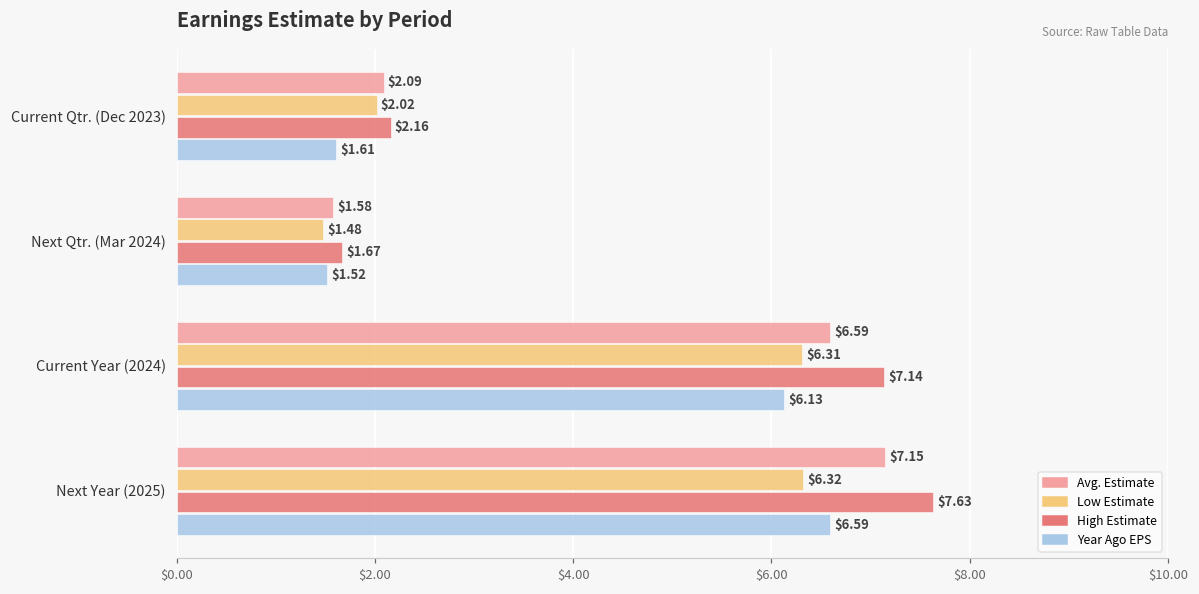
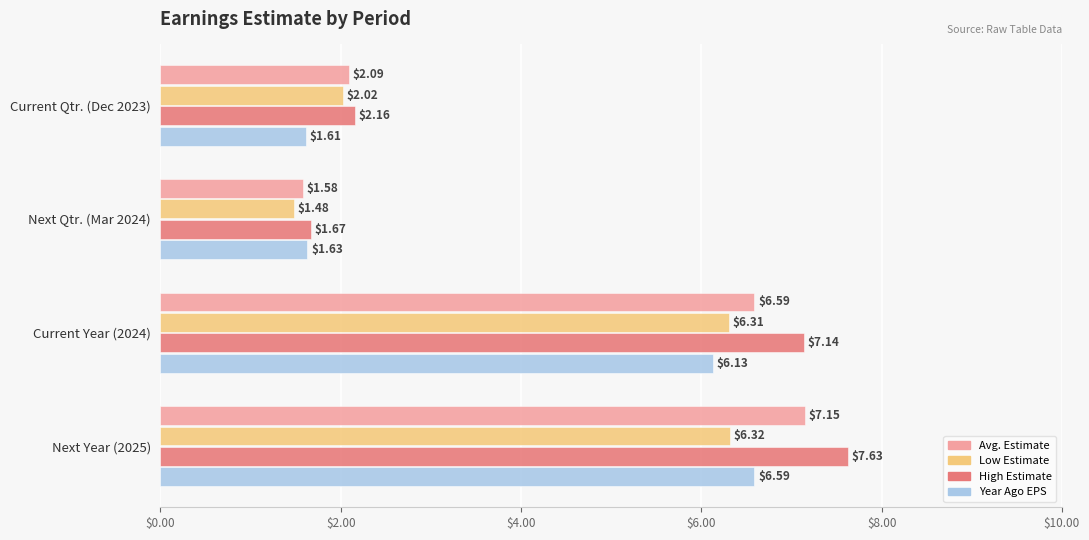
  {
    "Year Ago EPS": {
      "Current Qtr. (Dec 2023)": "$1.61",
-     "Next Qtr. (Mar 2024)": "$1.52",
+     "Next Qtr. (Mar 2024)": "$1.63",
      "Current Year (2024)": "$6.13",
      "Next Year (2025)": "$6.59"
    }
  }
